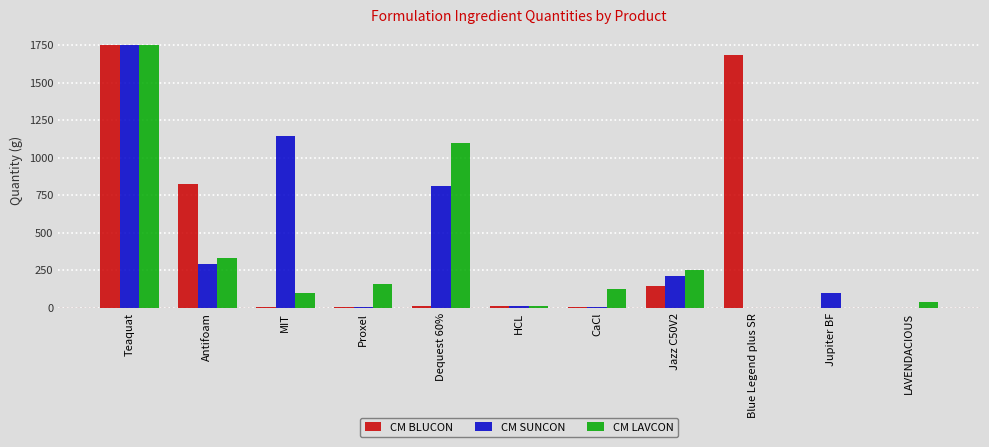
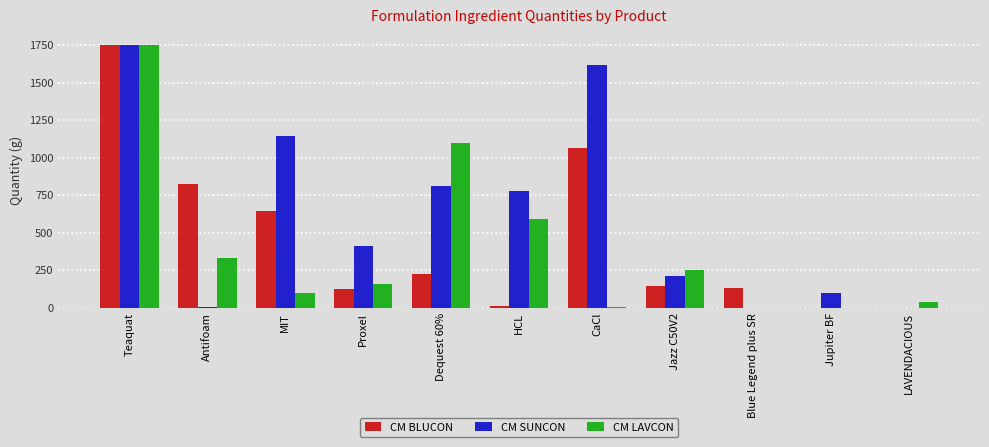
  {
    "CM BLUCON": {
      "Teaquat": 1750,
      "Antifoam": 820,
-     "MIT": 10,
-     "Proxel": 0,
-     "Dequest 60%": 10,
-     "CaCl": 0,
+     "MIT": 650,
+     "Proxel": 120,
+     "Dequest 60%": 220,
+     "CaCl": 1060,
      "Jazz C50V2": 140,
-     "Blue Legend plus SR": 1680,
+     "Blue Legend plus SR": 130,
      "Jupiter BF": 0,
      "LAVENDACIOUS": 0
    },
    "CM SUNCON": {
      "Teaquat": 1750,
-     "Antifoam": 290,
+     "Antifoam": 10,
      "MIT": 1140,
-     "Proxel": 0,
+     "Proxel": 410,
      "Dequest 60%": 810,
-     "HCL": 10,
-     "CaCl": 0,
+     "HCL": 780,
+     "CaCl": 1620,
      "Jazz C50V2": 210,
      "Blue Legend plus SR": 0,
      "Jupiter BF": 100,
      "LAVENDACIOUS": 0
    },
    "CM LAVCON": {
      "Teaquat": 1750,
      "Antifoam": 330,
      "MIT": 100,
      "Proxel": 160,
      "Dequest 60%": 1100,
-     "HCL": 10,
-     "CaCl": 120,
+     "HCL": 590,
+     "CaCl": 0,
      "Jazz C50V2": 250,
      "Blue Legend plus SR": 0,
      "Jupiter BF": 0,
      "LAVENDACIOUS": 40
    }
  }
